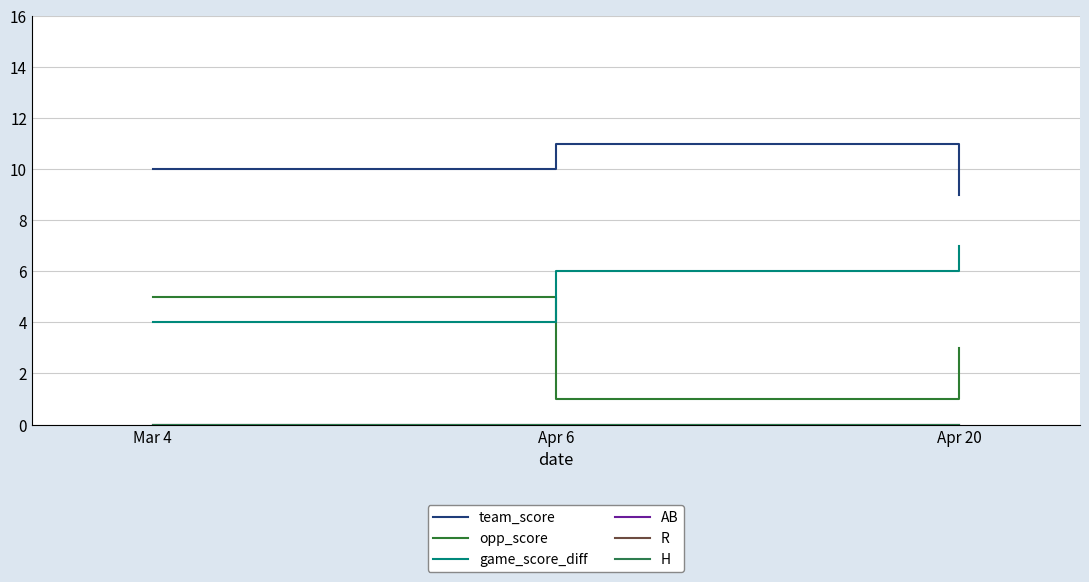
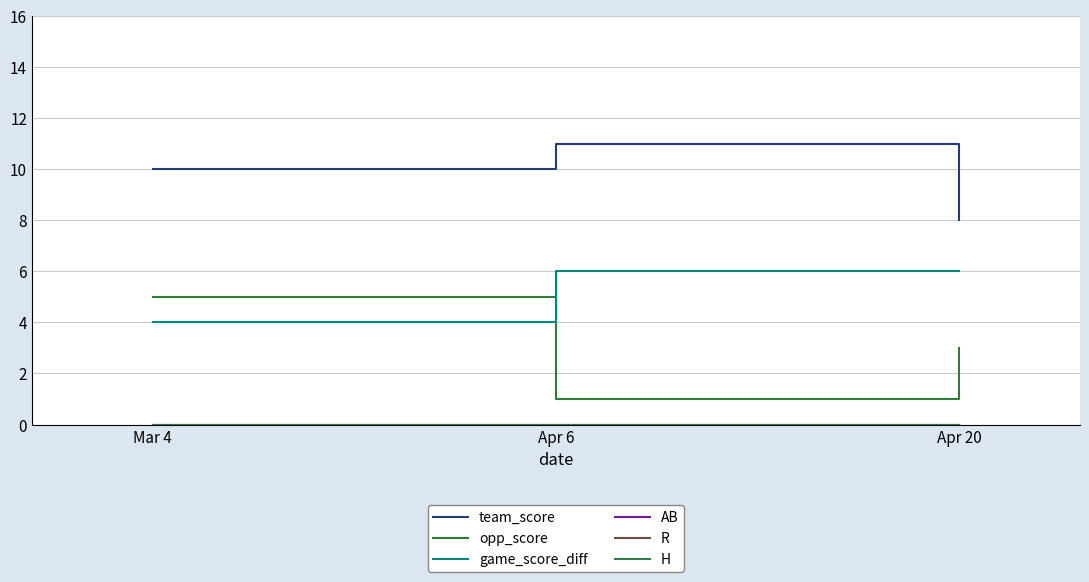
  {
    "team_score": {
      "Mar 4": 10,
      "Apr 6": 11,
-     "Apr 20": 9
+     "Apr 20": 8
    },
    "game_score_diff": {
      "Mar 4": 4,
      "Apr 6": 6,
-     "Apr 20": 7
+     "Apr 20": 6
    }
  }
